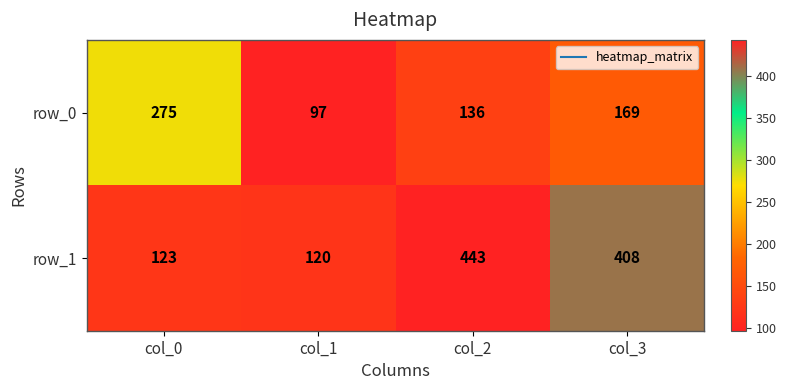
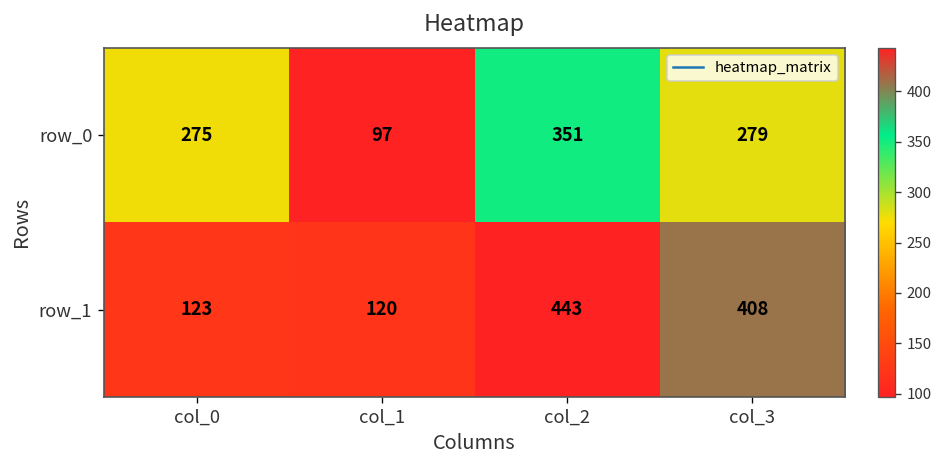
  {
    "row_0": {
      "col_0": 275,
      "col_1": 97,
-     "col_2": 136,
-     "col_3": 169
+     "col_2": 351,
+     "col_3": 279
    },
    "row_1": {
      "col_0": 123,
      "col_1": 120,
      "col_2": 443,
      "col_3": 408
    }
  }
